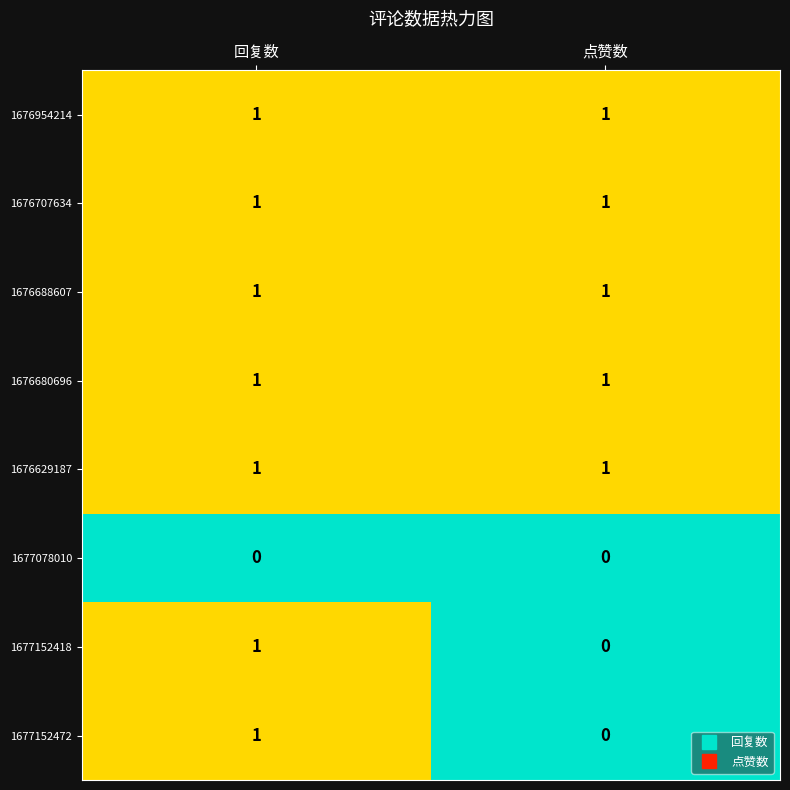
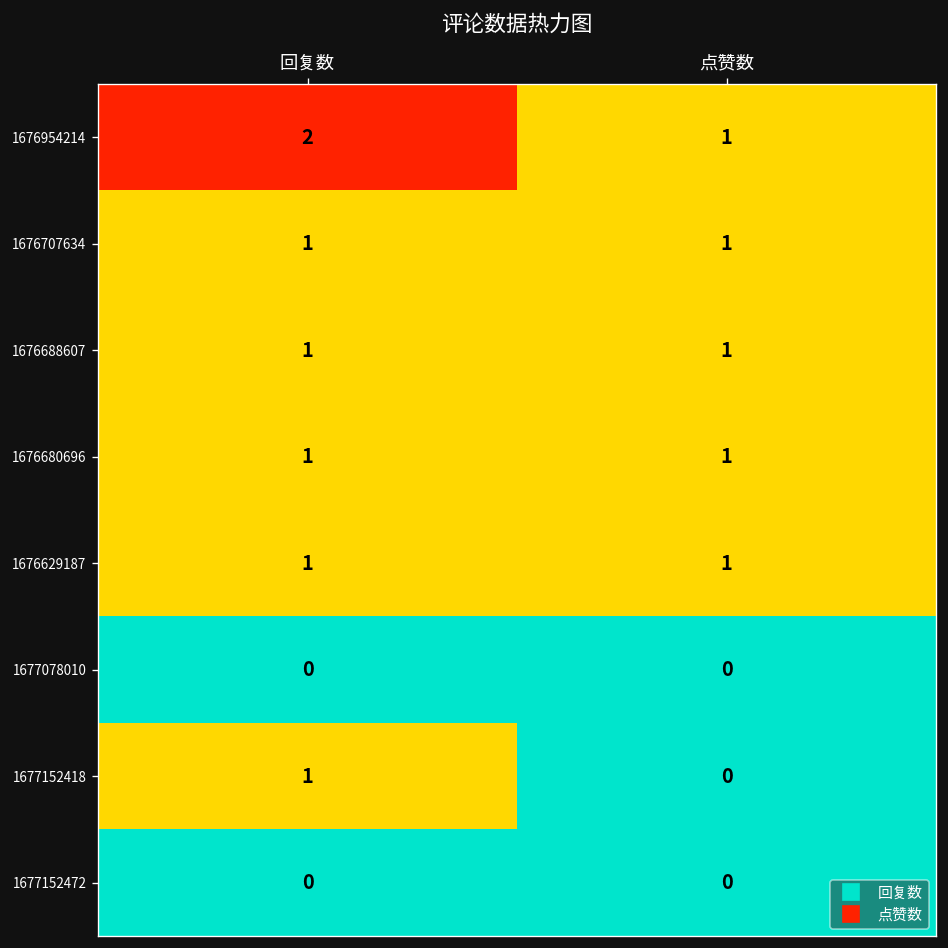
  {
    "1676954214": {
-     "回复数": 1,
+     "回复数": 2,
      "点赞数": 1
    },
    "1676707634": {
      "回复数": 1,
      "点赞数": 1
    },
    "1676688607": {
      "回复数": 1,
      "点赞数": 1
    },
    "1676680696": {
      "回复数": 1,
      "点赞数": 1
    },
    "1676629187": {
      "回复数": 1,
      "点赞数": 1
    },
    "1677078010": {
      "回复数": 0,
      "点赞数": 0
    },
    "1677152418": {
      "回复数": 1,
      "点赞数": 0
    },
    "1677152472": {
-     "回复数": 1,
+     "回复数": 0,
      "点赞数": 0
    }
  }
